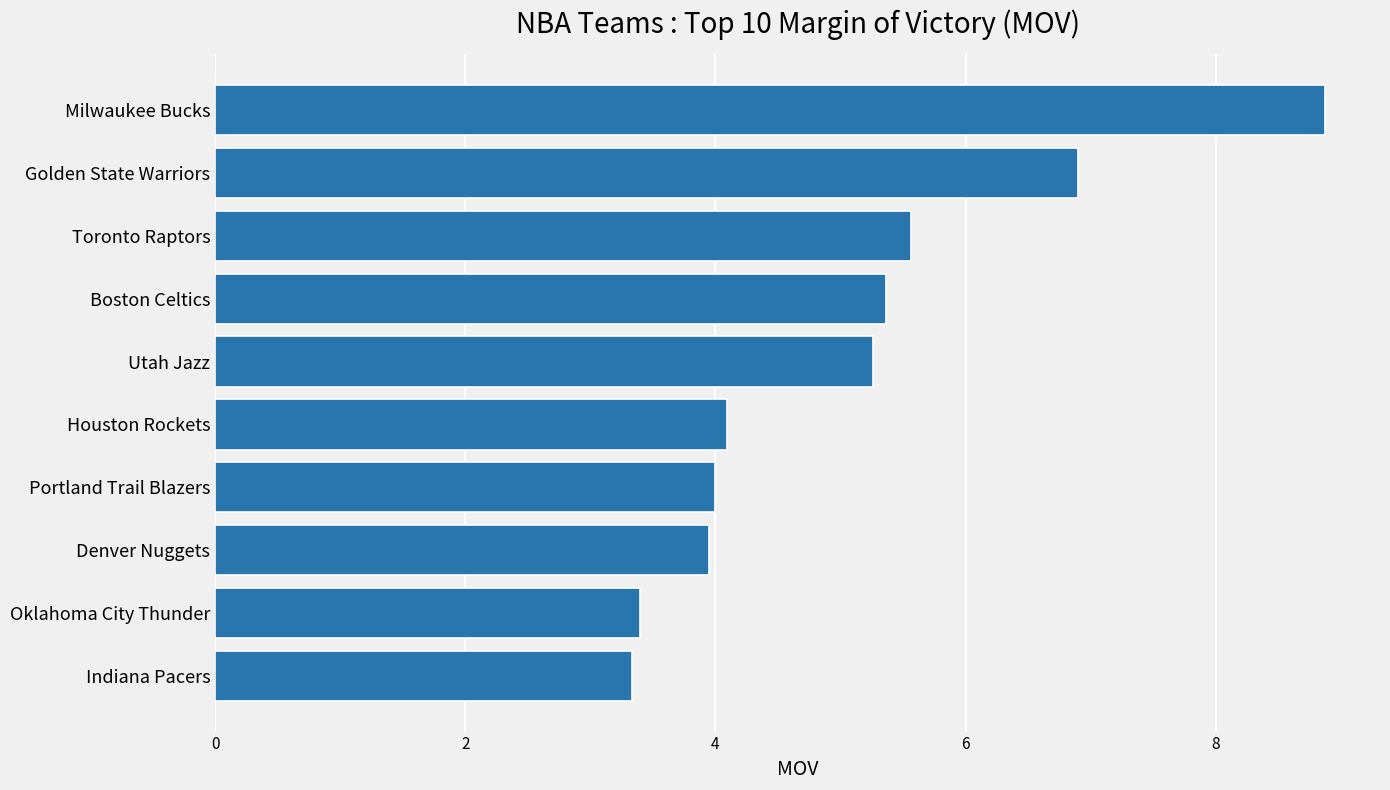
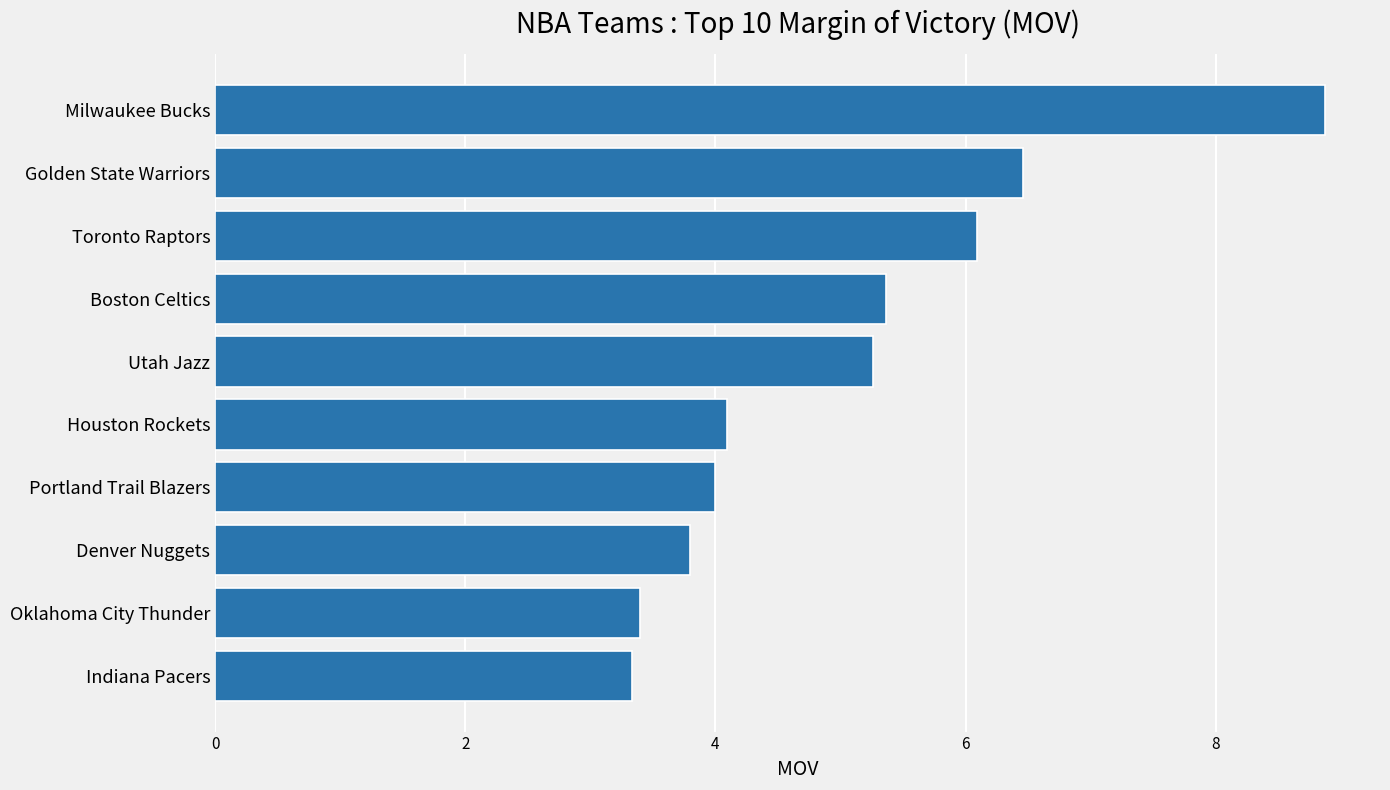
  {
    "Milwaukee Bucks": 8.87,
-   "Golden State Warriors": 6.90,
-   "Toronto Raptors": 5.56,
+   "Golden State Warriors": 6.46,
+   "Toronto Raptors": 6.09,
    "Boston Celtics": 5.36,
    "Utah Jazz": 5.26,
    "Houston Rockets": 4.09,
    "Portland Trail Blazers": 4.00,
-   "Denver Nuggets": 3.95,
+   "Denver Nuggets": 3.80,
    "Oklahoma City Thunder": 3.40,
    "Indiana Pacers": 3.33
  }
